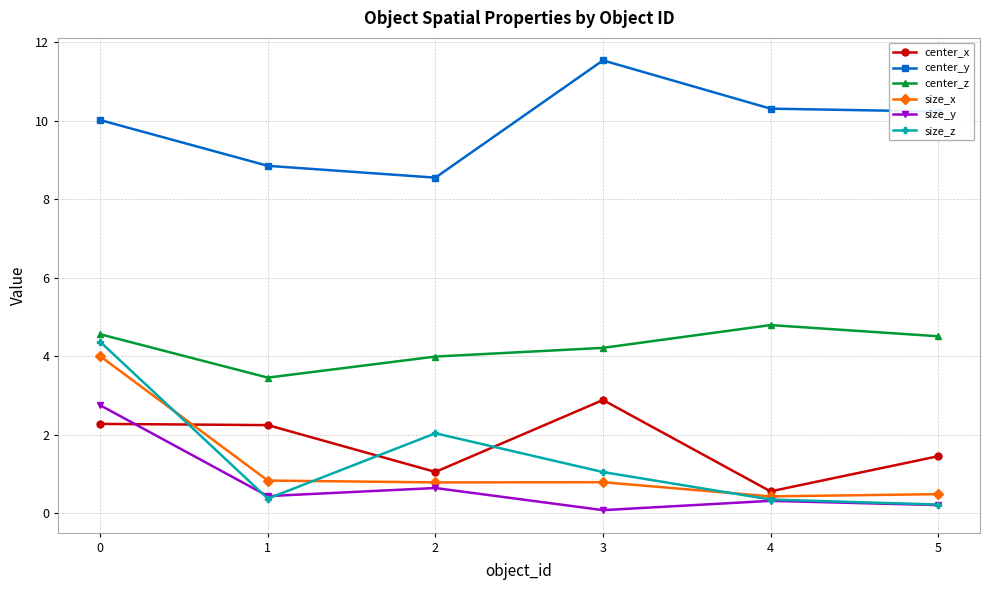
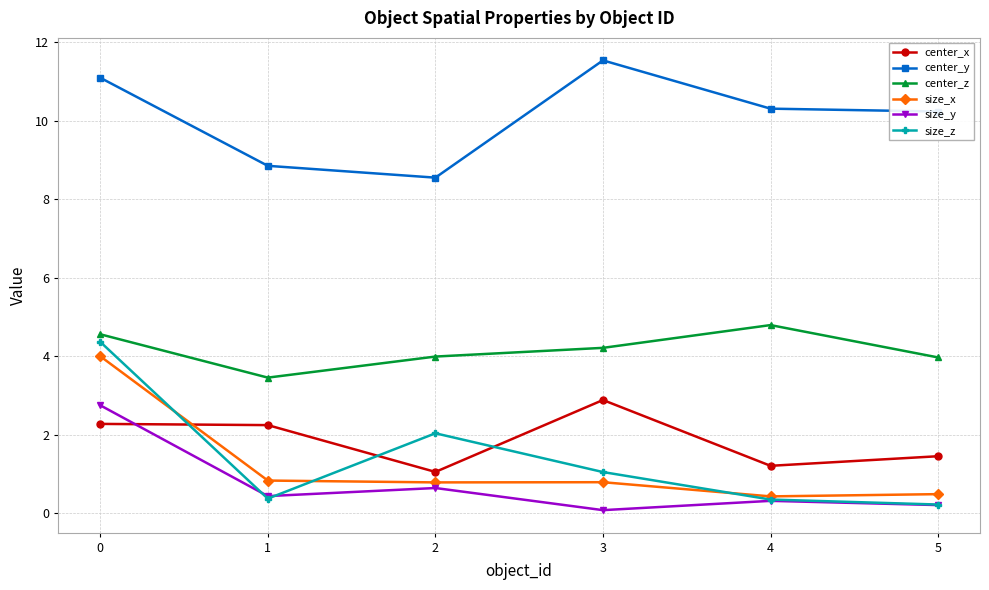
  {
    "center_x": {
      "0": 2.3,
      "1": 2.2,
      "2": 1.1,
      "3": 2.9,
-     "4": 0.6,
+     "4": 1.2,
      "5": 1.5
    },
    "center_y": {
-     "0": 10.0,
+     "0": 11.1,
      "1": 8.9,
      "2": 8.6,
      "3": 11.5,
      "4": 10.3
    },
    "center_z": {
      "0": 4.6,
      "1": 3.5,
      "2": 4.0,
      "3": 4.2,
      "4": 4.8,
-     "5": 4.5
+     "5": 4.0
    },
    "size_x": {
      "0": 4.0,
      "1": 0.8,
      "2": 0.8,
      "3": 0.8,
      "4": 0.4,
      "5": 0.5
    },
    "size_y": {
      "0": 2.7,
      "2": 0.6,
      "3": 0.1
    },
    "size_z": {
      "0": 4.4,
      "2": 2.0,
      "3": 1.0
    }
  }
